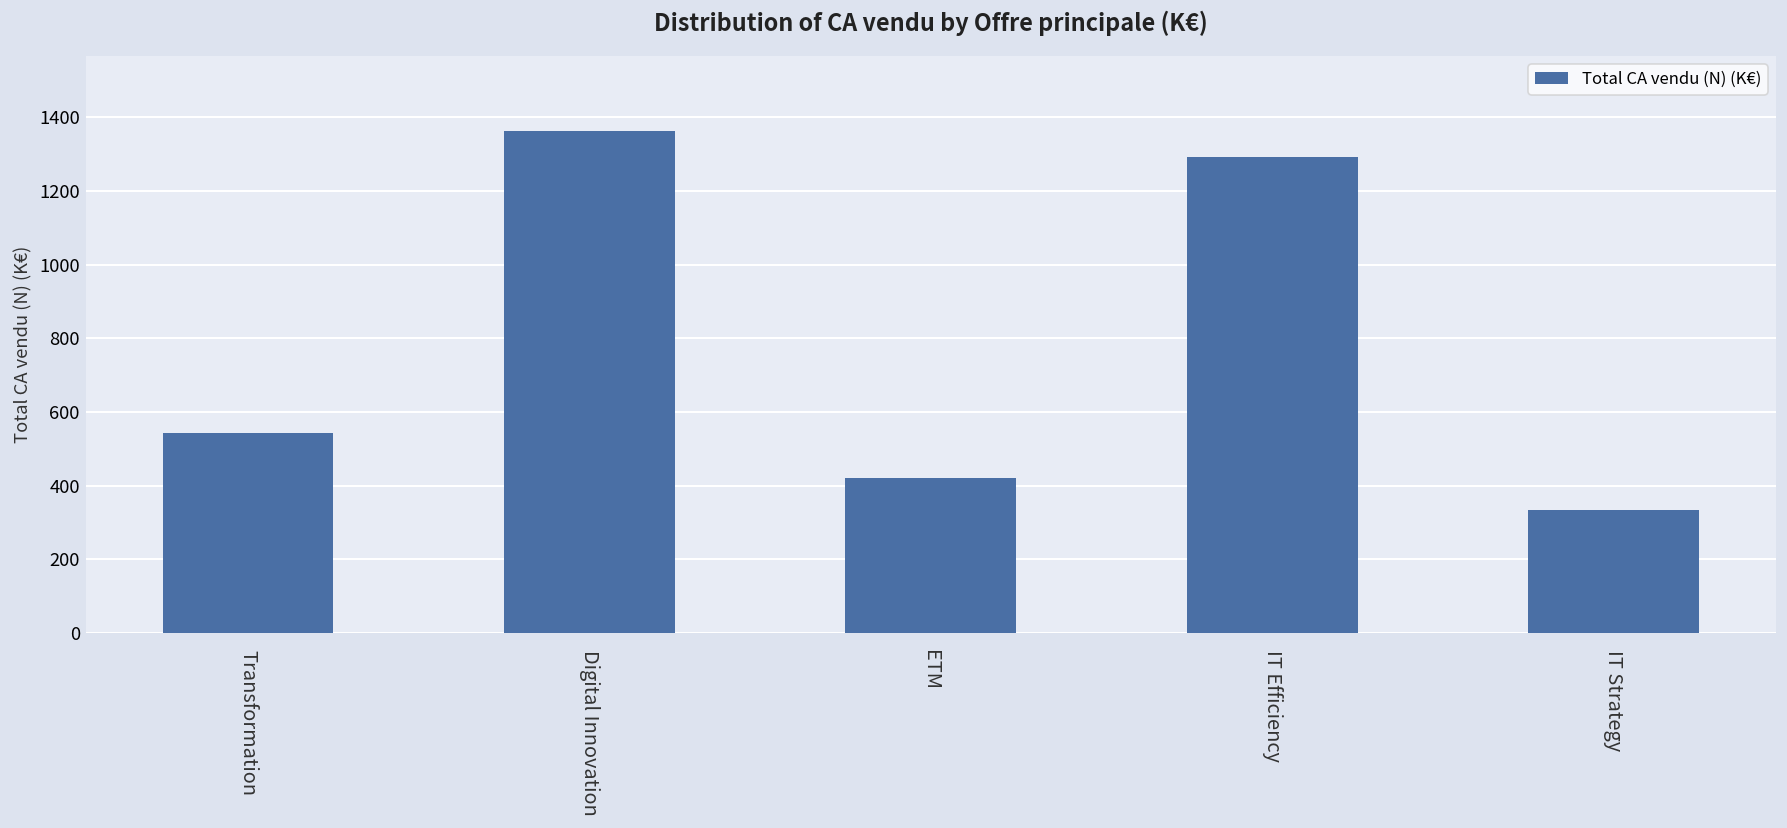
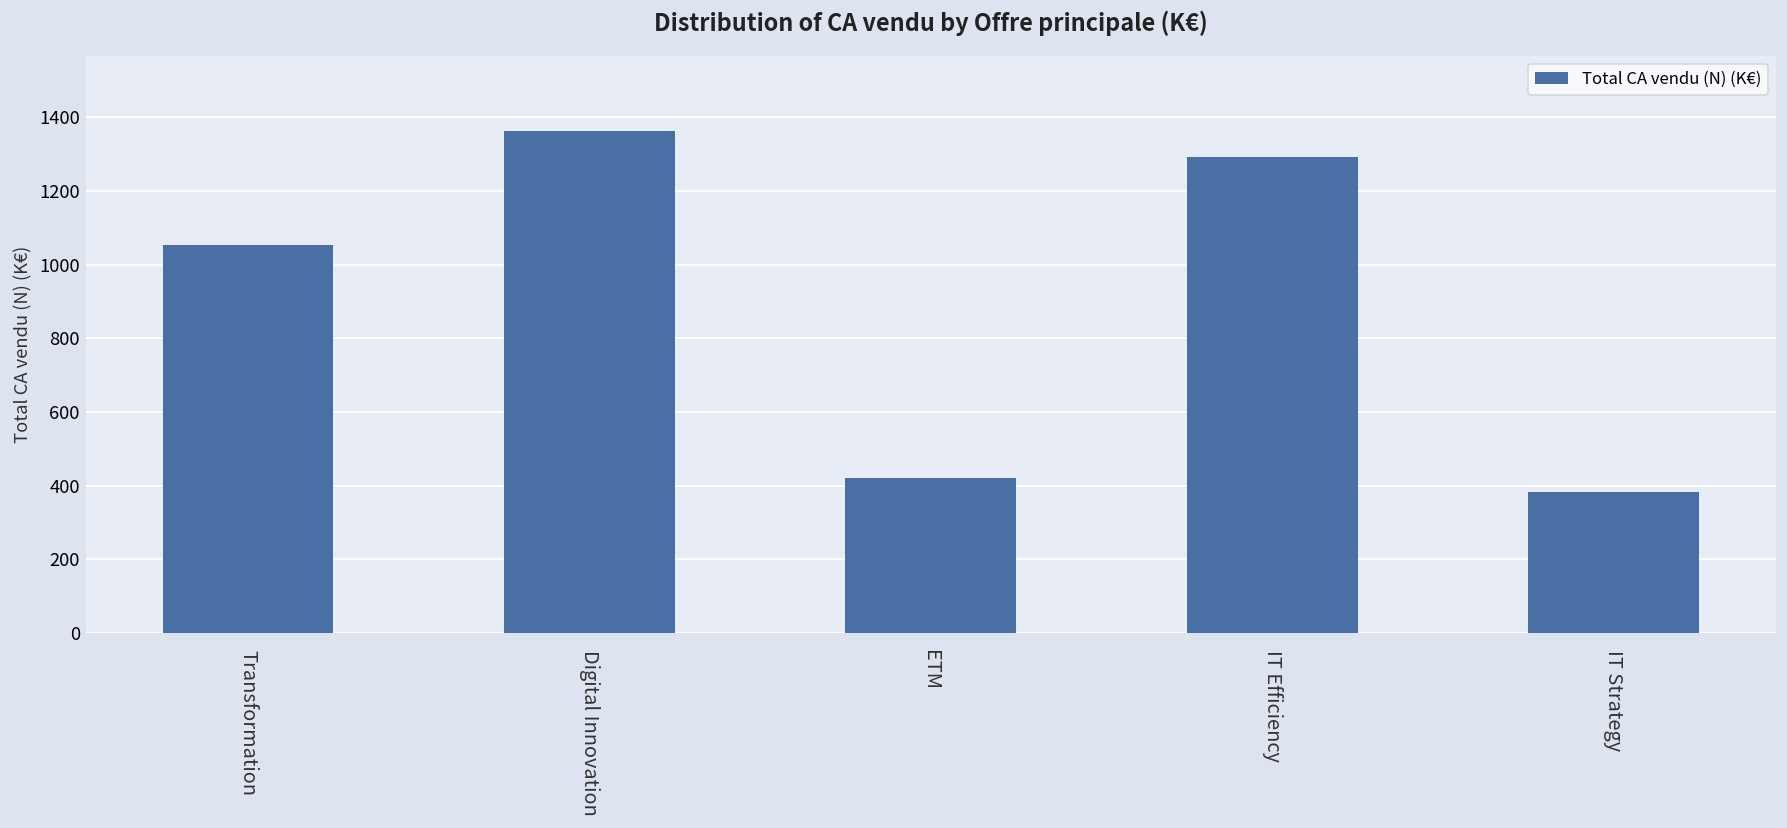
  {
-   "Transformation": 540,
+   "Transformation": 1060,
    "Digital Innovation": 1360,
    "ETM": 420,
    "IT Efficiency": 1290,
-   "IT Strategy": 330
+   "IT Strategy": 380
  }
